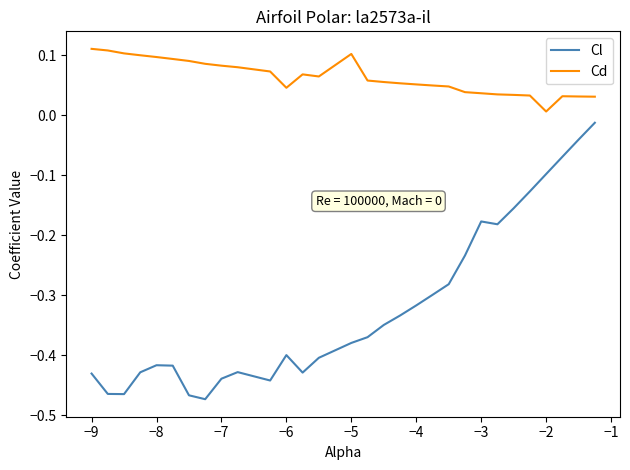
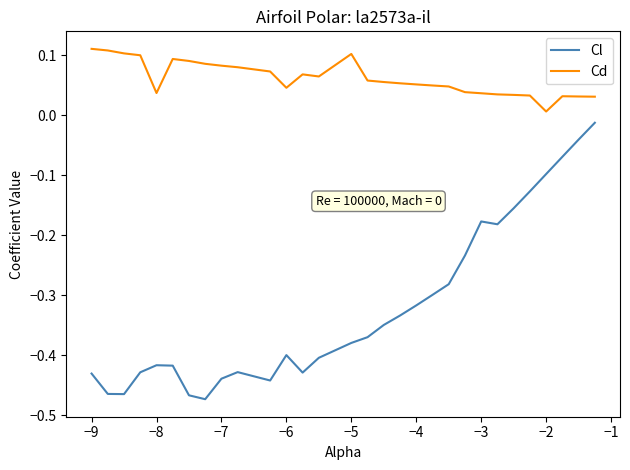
  {
    "Cl": {
      "−9": -0.43,
      "−8": -0.42,
      "−7": -0.44,
      "−6": -0.40,
      "−5": -0.38,
      "−4": -0.32,
      "−3": -0.18,
      "−2": -0.10
    },
    "Cd": {
      "−9": 0.11,
-     "−8": 0.10,
+     "−8": 0.04,
      "−7": 0.08,
      "−6": 0.05,
      "−5": 0.10,
      "−4": 0.05,
      "−3": 0.04,
      "−2": 0.01
    }
  }
